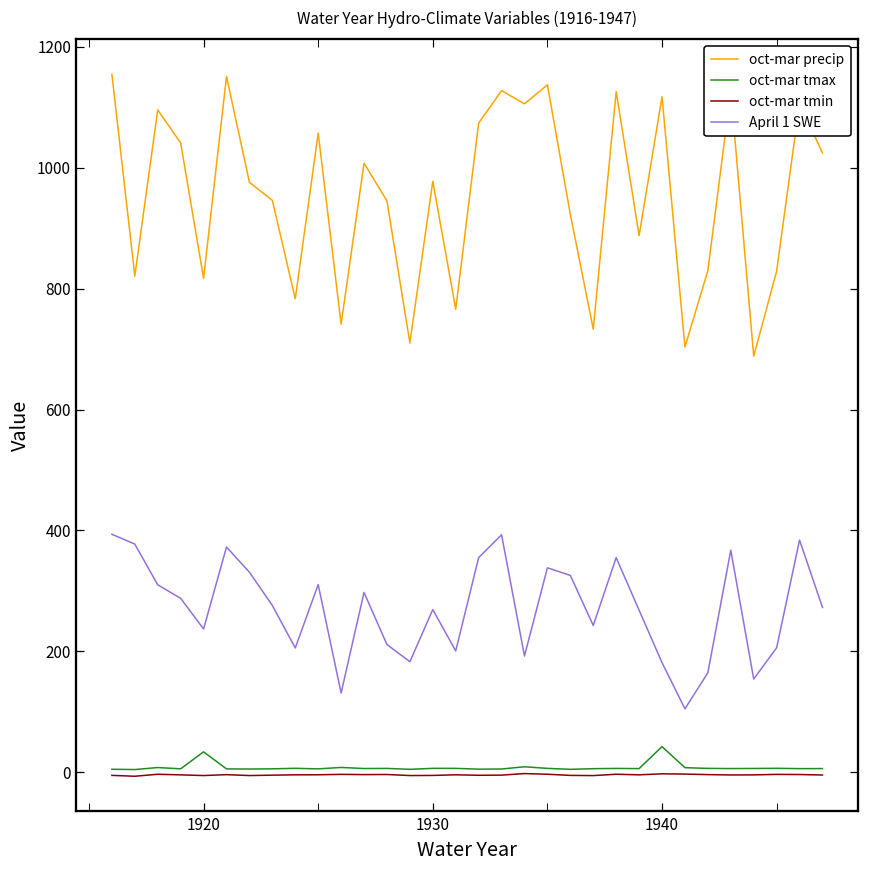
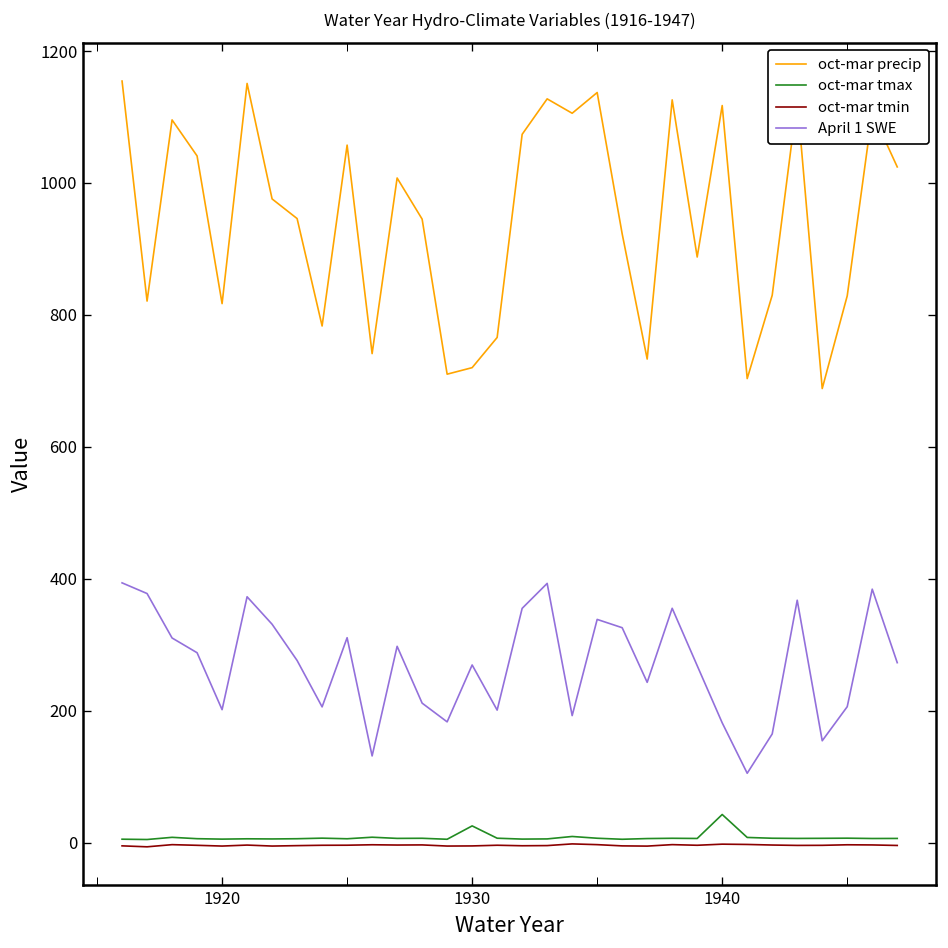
  {
    "oct-mar precip": {
      "1920": 820,
-     "1930": 980,
+     "1930": 720,
      "1940": 1120
    },
    "oct-mar tmax": {
-     "1920": 30,
-     "1930": 10,
+     "1920": 10,
+     "1930": 30,
      "1940": 40
    },
    "oct-mar tmin": {
      "1920": -10,
      "1930": -10,
      "1940": 0
    },
    "April 1 SWE": {
-     "1920": 240,
+     "1920": 200,
      "1930": 270,
      "1940": 180
    }
  }
